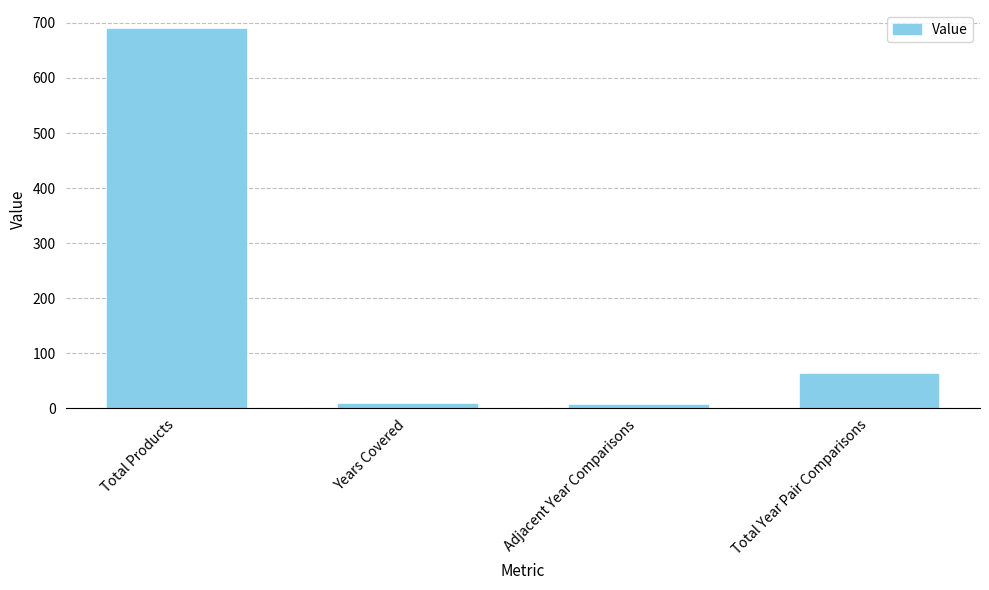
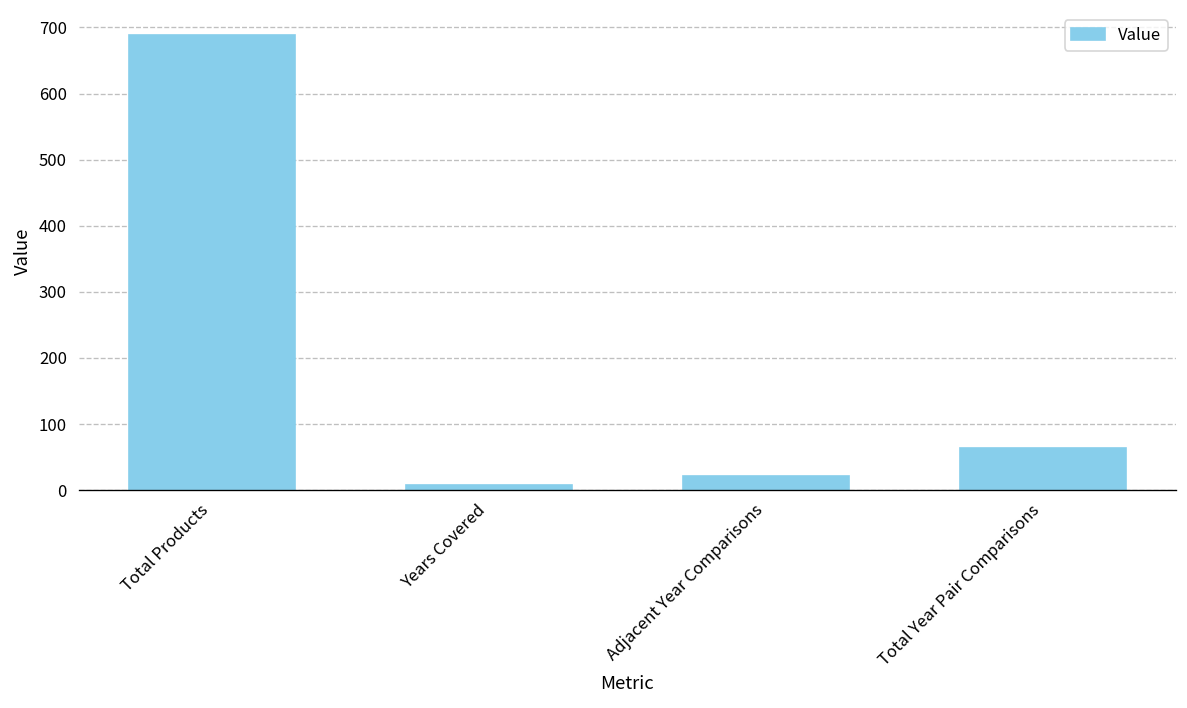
  {
    "Total Products": 690,
    "Years Covered": 10,
-   "Adjacent Year Comparisons": 10,
+   "Adjacent Year Comparisons": 20,
    "Total Year Pair Comparisons": 60
  }
